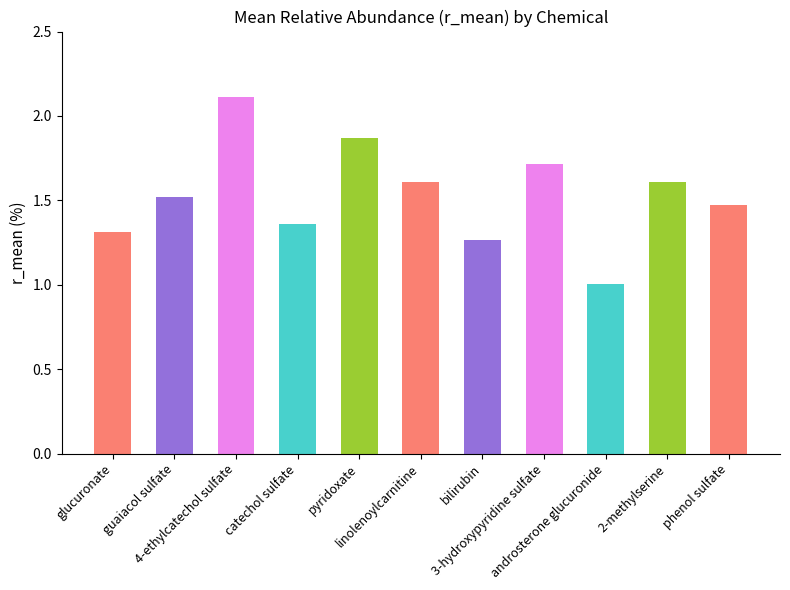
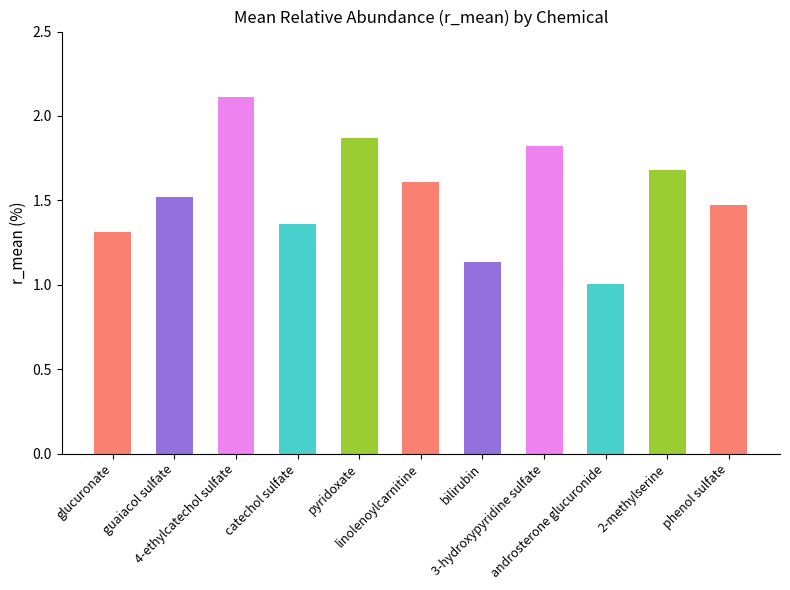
  {
    "glucuronate": 1.31,
    "guaiacol sulfate": 1.52,
    "4-ethylcatechol sulfate": 2.11,
    "catechol sulfate": 1.36,
    "pyridoxate": 1.87,
    "linolenoylcarnitine": 1.61,
-   "bilirubin": 1.27,
-   "3-hydroxypyridine sulfate": 1.72,
+   "bilirubin": 1.14,
+   "3-hydroxypyridine sulfate": 1.82,
    "androsterone glucuronide": 1.01,
-   "2-methylserine": 1.61,
+   "2-methylserine": 1.68,
    "phenol sulfate": 1.47
  }
